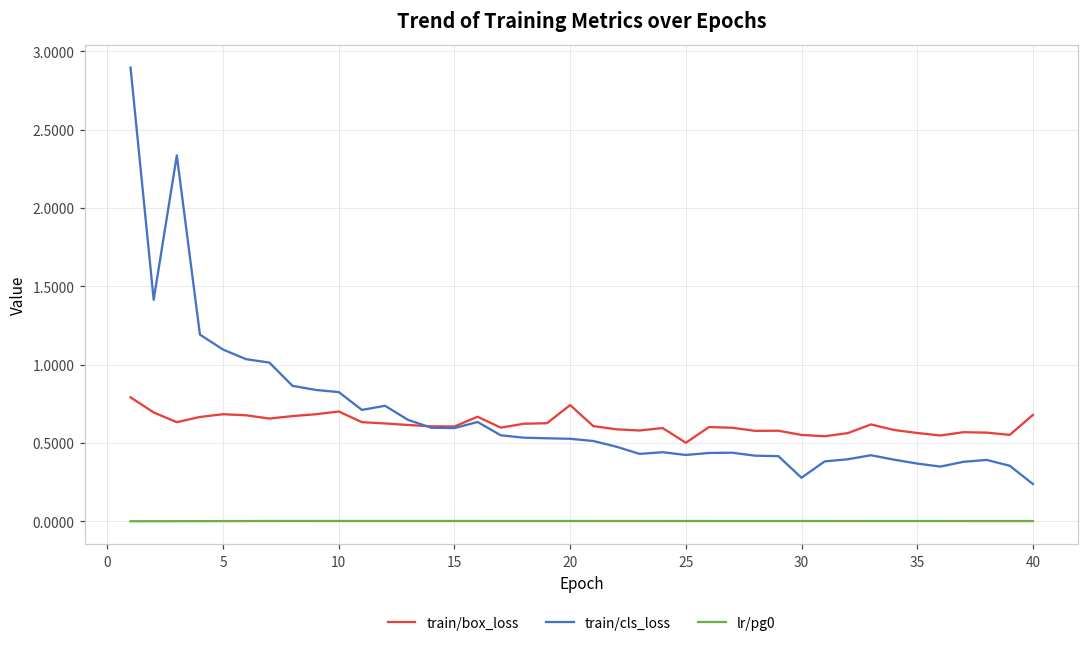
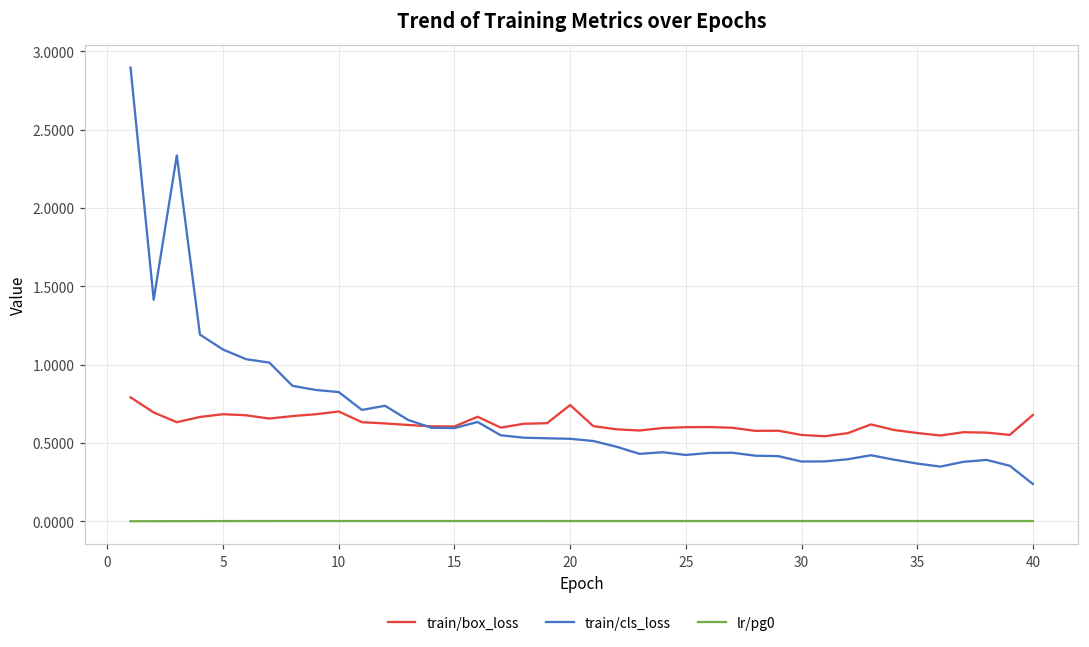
  {
    "train/box_loss": {
      "5": 0.68,
      "10": 0.70,
      "20": 0.74,
-     "25": 0.50,
+     "25": 0.60,
      "30": 0.55,
      "35": 0.56,
      "40": 0.68
    },
    "train/cls_loss": {
      "5": 1.10,
      "10": 0.82,
      "20": 0.53,
      "25": 0.42,
-     "30": 0.28,
+     "30": 0.38,
      "35": 0.37,
      "40": 0.24
    },
    "lr/pg0": {
      "5": 0.00,
      "10": 0.00,
      "15": 0.00,
      "20": 0.00,
      "25": 0.00,
      "30": 0.00,
      "35": 0.00,
      "40": 0.00
    }
  }
